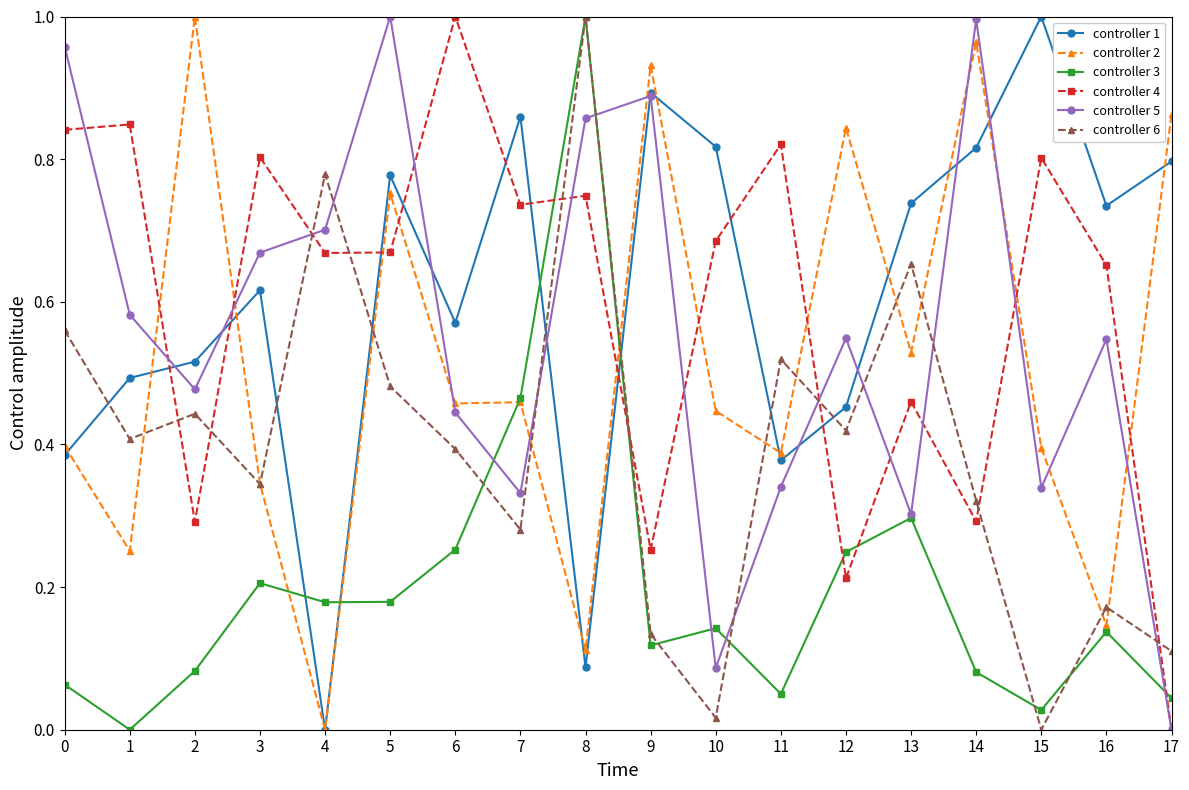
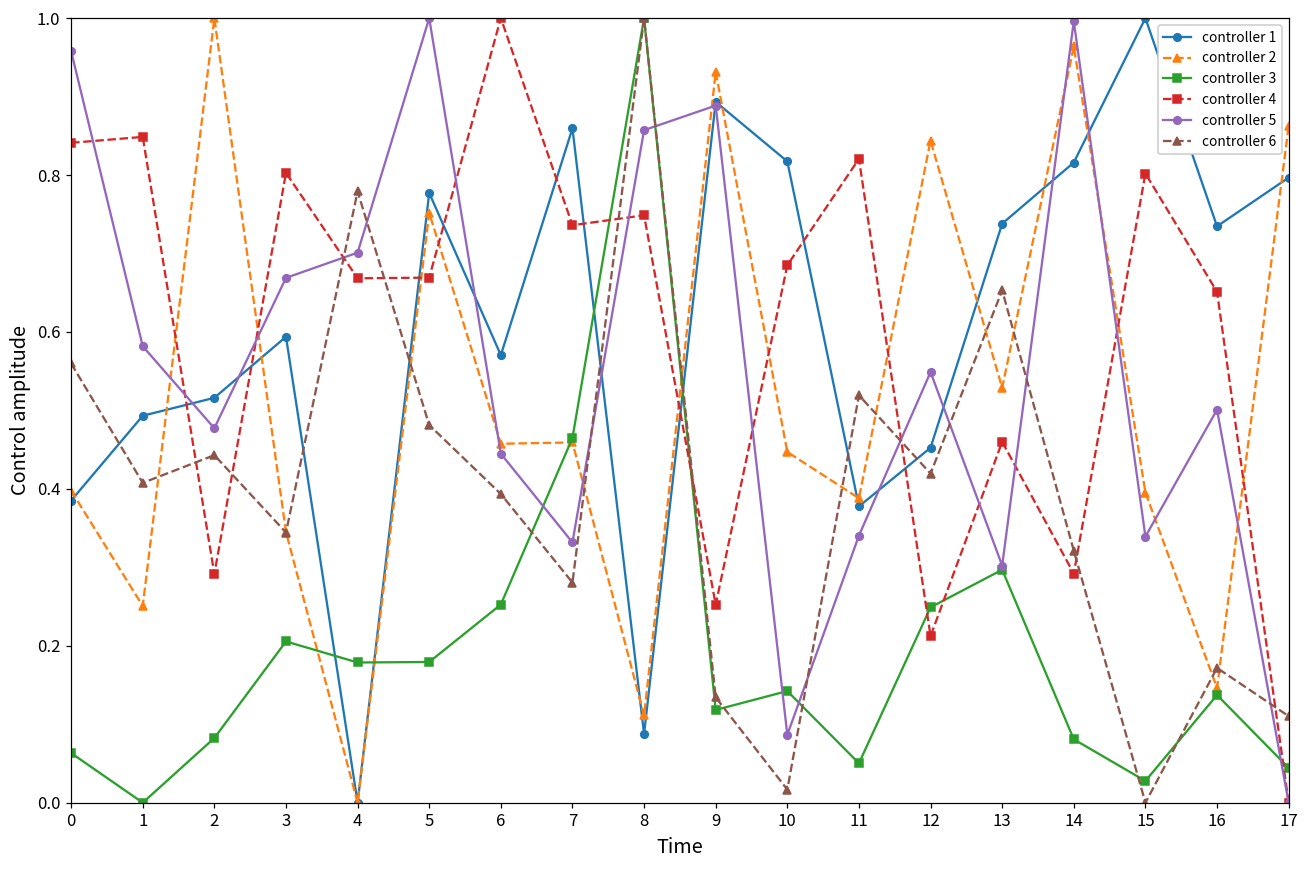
  {
    "controller 1": {
      "0": 0.39,
      "1": 0.49,
      "2": 0.52,
-     "3": 0.62,
+     "3": 0.59,
      "5": 0.78,
      "6": 0.57,
      "7": 0.86,
      "8": 0.09,
      "9": 0.89,
      "10": 0.82,
      "11": 0.38,
      "12": 0.45,
      "13": 0.74,
      "14": 0.82,
      "15": 1.00,
      "16": 0.73,
      "17": 0.80
    },
    "controller 2": {
      "0": 0.40,
      "1": 0.25,
      "2": 1.00,
      "5": 0.75,
      "6": 0.46,
      "7": 0.46,
      "8": 0.11,
      "9": 0.93,
      "10": 0.45,
      "11": 0.39,
      "12": 0.84,
      "13": 0.53,
      "14": 0.96,
      "15": 0.40,
      "16": 0.15,
      "17": 0.86
    },
    "controller 3": {
      "0": 0.06,
      "1": 0.00,
      "2": 0.08,
      "3": 0.21,
      "4": 0.18,
      "5": 0.18,
      "6": 0.25,
      "7": 0.46,
      "9": 0.12,
      "10": 0.14,
      "11": 0.05,
      "12": 0.25,
      "13": 0.30,
      "14": 0.08,
      "15": 0.03,
      "16": 0.14,
      "17": 0.04
    },
    "controller 4": {
      "0": 0.84,
      "1": 0.85,
      "2": 0.29,
      "3": 0.80,
      "4": 0.67,
      "5": 0.67,
      "6": 1.00,
      "7": 0.74,
      "8": 0.75,
      "9": 0.25,
      "10": 0.69,
      "11": 0.82,
      "12": 0.21,
      "13": 0.46,
      "14": 0.29,
      "15": 0.80,
      "16": 0.65
    },
    "controller 5": {
      "0": 0.96,
      "1": 0.58,
      "2": 0.48,
      "3": 0.67,
      "4": 0.70,
      "5": 1.00,
      "6": 0.44,
      "7": 0.33,
      "8": 0.86,
      "9": 0.89,
      "10": 0.09,
      "11": 0.34,
      "12": 0.55,
      "13": 0.30,
      "14": 1.00,
      "15": 0.34,
-     "16": 0.55
+     "16": 0.50
    },
    "controller 6": {
      "0": 0.56,
      "1": 0.41,
      "2": 0.44,
      "4": 0.78,
      "5": 0.48,
      "6": 0.39,
      "7": 0.28,
      "9": 0.13,
      "10": 0.02,
      "11": 0.52,
      "12": 0.42,
      "13": 0.65,
      "14": 0.32,
      "15": 0.00,
      "16": 0.17,
      "17": 0.11
    }
  }
